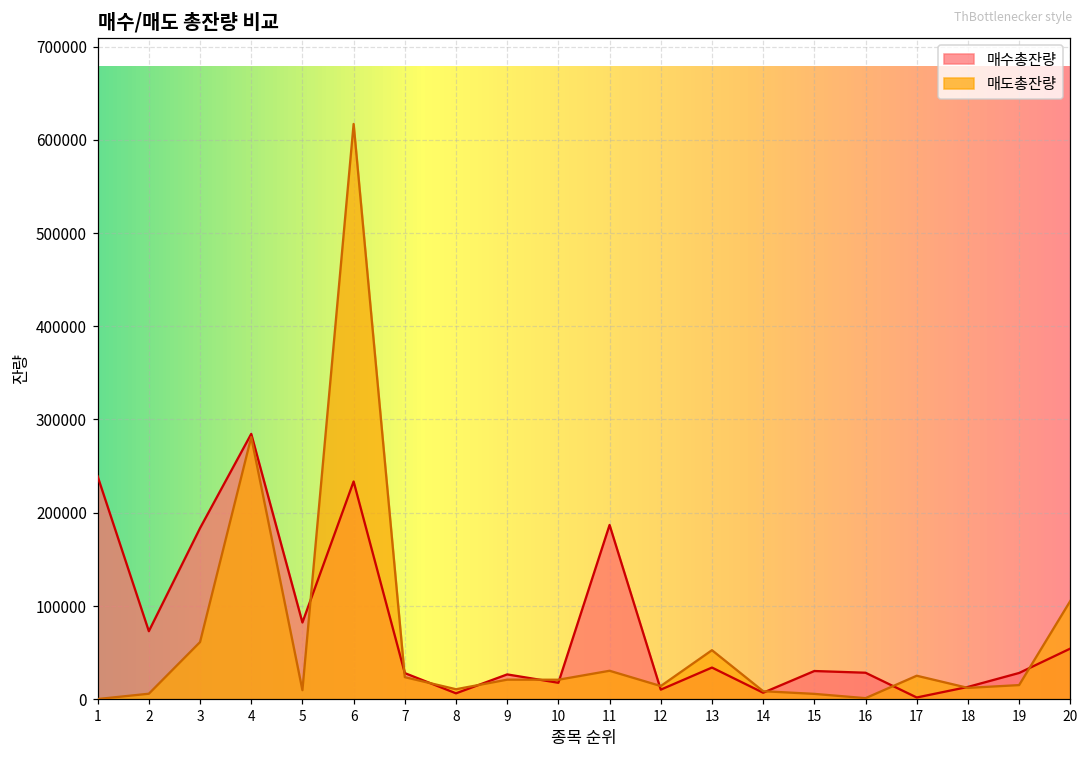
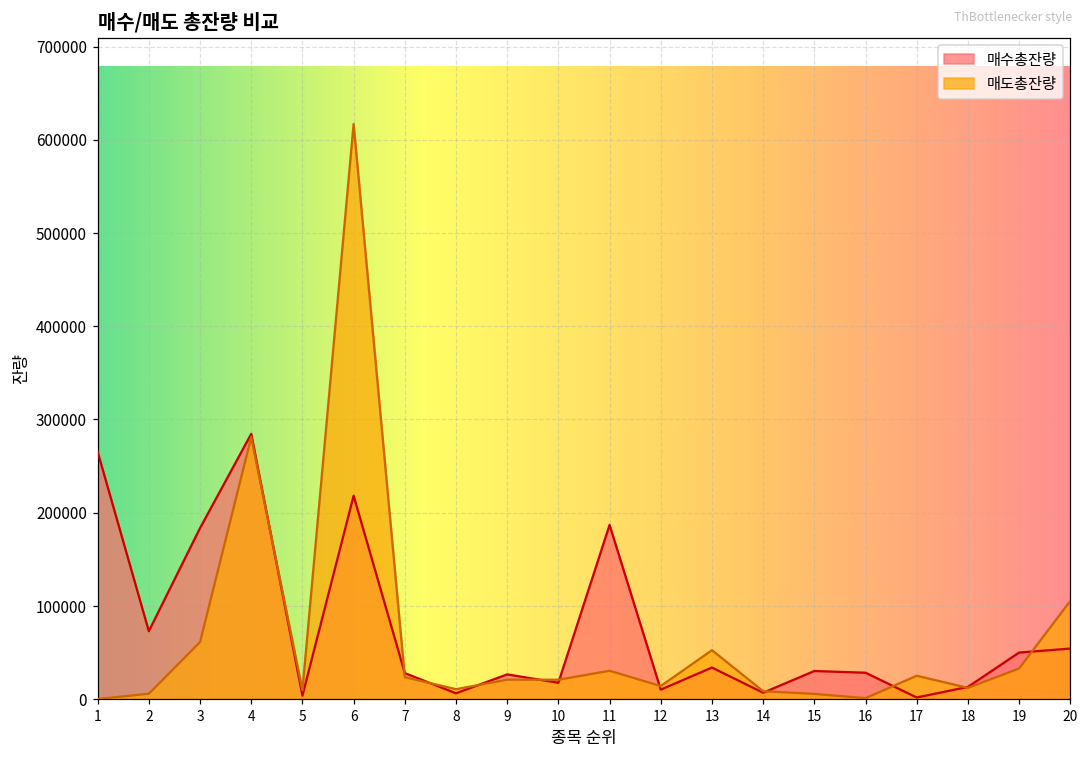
  {
    "매수총잔량": {
-     "1": 240000,
+     "1": 270000,
      "2": 70000,
      "3": 180000,
      "4": 280000,
-     "5": 80000,
-     "6": 230000,
+     "5": 0,
+     "6": 220000,
      "7": 30000,
      "8": 10000,
      "9": 30000,
      "10": 20000,
      "11": 190000,
      "12": 10000,
      "13": 30000,
      "15": 30000,
      "16": 30000,
      "17": 0,
-     "19": 30000,
+     "19": 50000,
      "20": 50000
    },
    "매도총잔량": {
      "1": 0,
      "2": 10000,
      "3": 60000,
      "4": 280000,
      "5": 10000,
      "6": 620000,
      "7": 20000,
      "8": 10000,
      "9": 20000,
      "10": 20000,
      "11": 30000,
      "12": 10000,
      "13": 50000,
      "15": 10000,
      "16": 0,
      "17": 30000,
-     "19": 20000,
+     "19": 30000,
      "20": 110000
    }
  }
